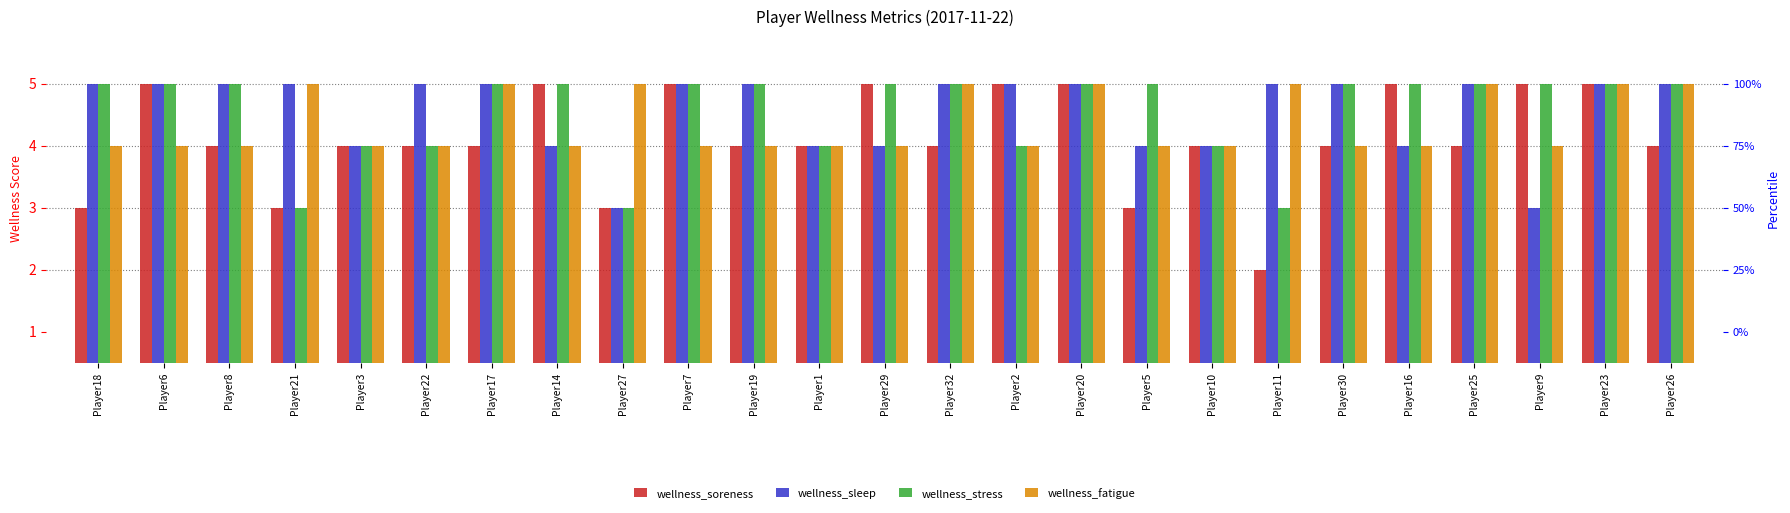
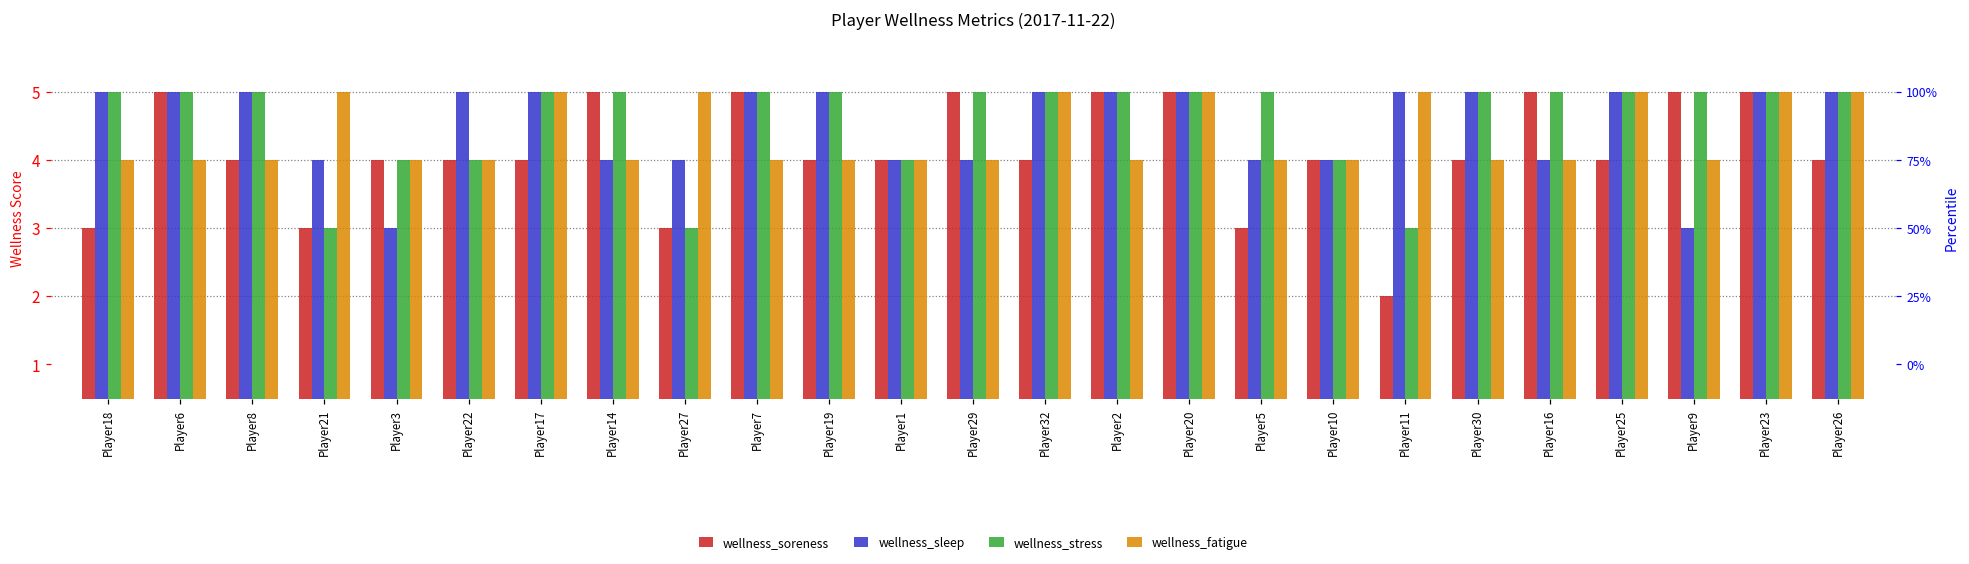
  {
    "wellness_soreness": {
      "Player18": 3,
      "Player6": 5,
      "Player8": 4,
      "Player21": 3,
      "Player3": 4,
      "Player22": 4,
      "Player17": 4,
      "Player14": 5,
      "Player27": 3,
      "Player7": 5,
      "Player19": 4,
      "Player1": 4,
      "Player29": 5,
      "Player32": 4,
      "Player2": 5,
      "Player20": 5,
      "Player5": 3,
      "Player10": 4,
      "Player11": 2,
      "Player30": 4,
      "Player16": 5,
      "Player25": 4,
      "Player9": 5,
      "Player23": 5,
      "Player26": 4
    },
    "wellness_sleep": {
      "Player18": 5,
      "Player6": 5,
      "Player8": 5,
-     "Player21": 5,
-     "Player3": 4,
+     "Player21": 4,
+     "Player3": 3,
      "Player22": 5,
      "Player17": 5,
      "Player14": 4,
-     "Player27": 3,
+     "Player27": 4,
      "Player7": 5,
      "Player19": 5,
      "Player1": 4,
      "Player29": 4,
      "Player32": 5,
      "Player2": 5,
      "Player20": 5,
      "Player5": 4,
      "Player10": 4,
      "Player11": 5,
      "Player30": 5,
      "Player16": 4,
      "Player25": 5,
      "Player9": 3,
      "Player23": 5,
      "Player26": 5
    },
    "wellness_stress": {
      "Player18": 5,
      "Player6": 5,
      "Player8": 5,
      "Player21": 3,
      "Player3": 4,
      "Player22": 4,
      "Player17": 5,
      "Player14": 5,
      "Player27": 3,
      "Player7": 5,
      "Player19": 5,
      "Player1": 4,
      "Player29": 5,
      "Player32": 5,
-     "Player2": 4,
+     "Player2": 5,
      "Player20": 5,
      "Player5": 5,
      "Player10": 4,
      "Player11": 3,
      "Player30": 5,
      "Player16": 5,
      "Player25": 5,
      "Player9": 5,
      "Player23": 5,
      "Player26": 5
    },
    "wellness_fatigue": {
      "Player18": 4,
      "Player6": 4,
      "Player8": 4,
      "Player21": 5,
      "Player3": 4,
      "Player22": 4,
      "Player17": 5,
      "Player14": 4,
      "Player27": 5,
      "Player7": 4,
      "Player19": 4,
      "Player1": 4,
      "Player29": 4,
      "Player32": 5,
      "Player2": 4,
      "Player20": 5,
      "Player5": 4,
      "Player10": 4,
      "Player11": 5,
      "Player30": 4,
      "Player16": 4,
      "Player25": 5,
      "Player9": 4,
      "Player23": 5,
      "Player26": 5
    }
  }
